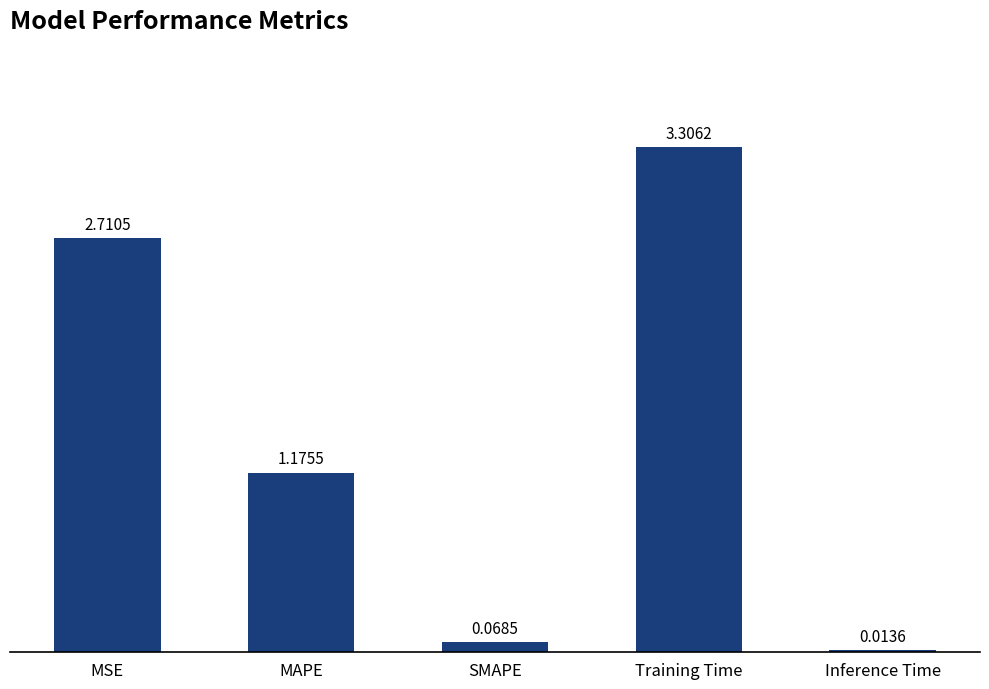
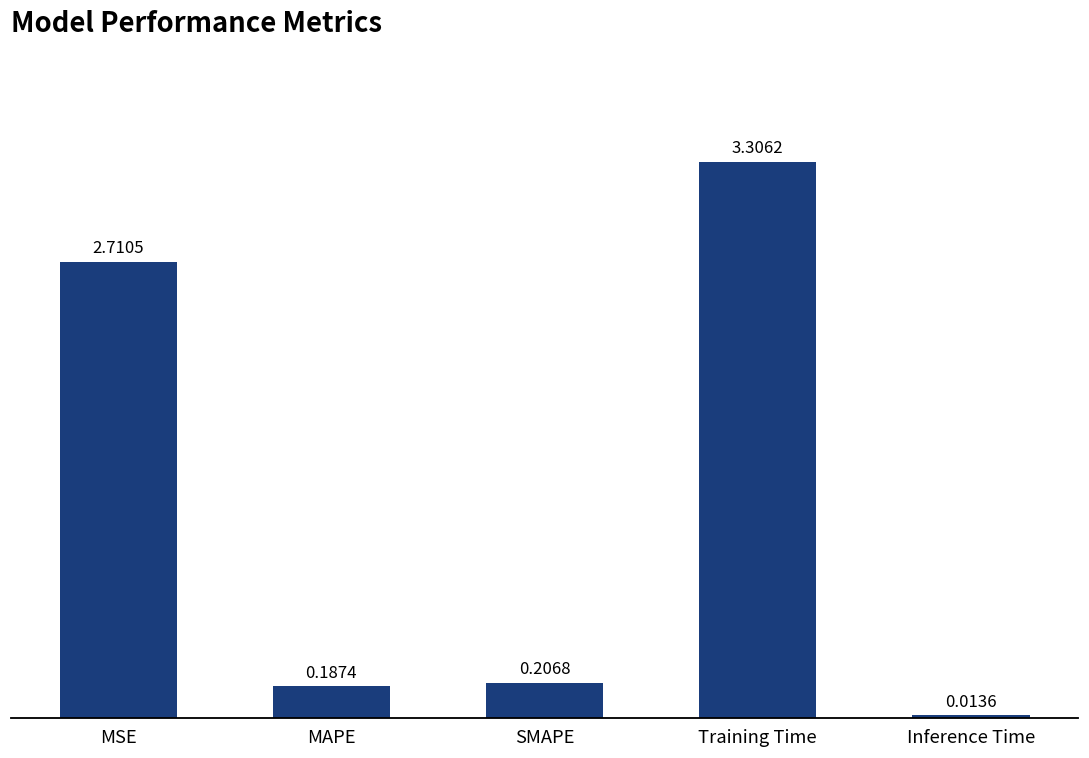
  {
    "MSE": 2.7105,
-   "MAPE": 1.1755,
-   "SMAPE": 0.0685,
+   "MAPE": 0.1874,
+   "SMAPE": 0.2068,
    "Training Time": 3.3062,
    "Inference Time": 0.0136
  }
